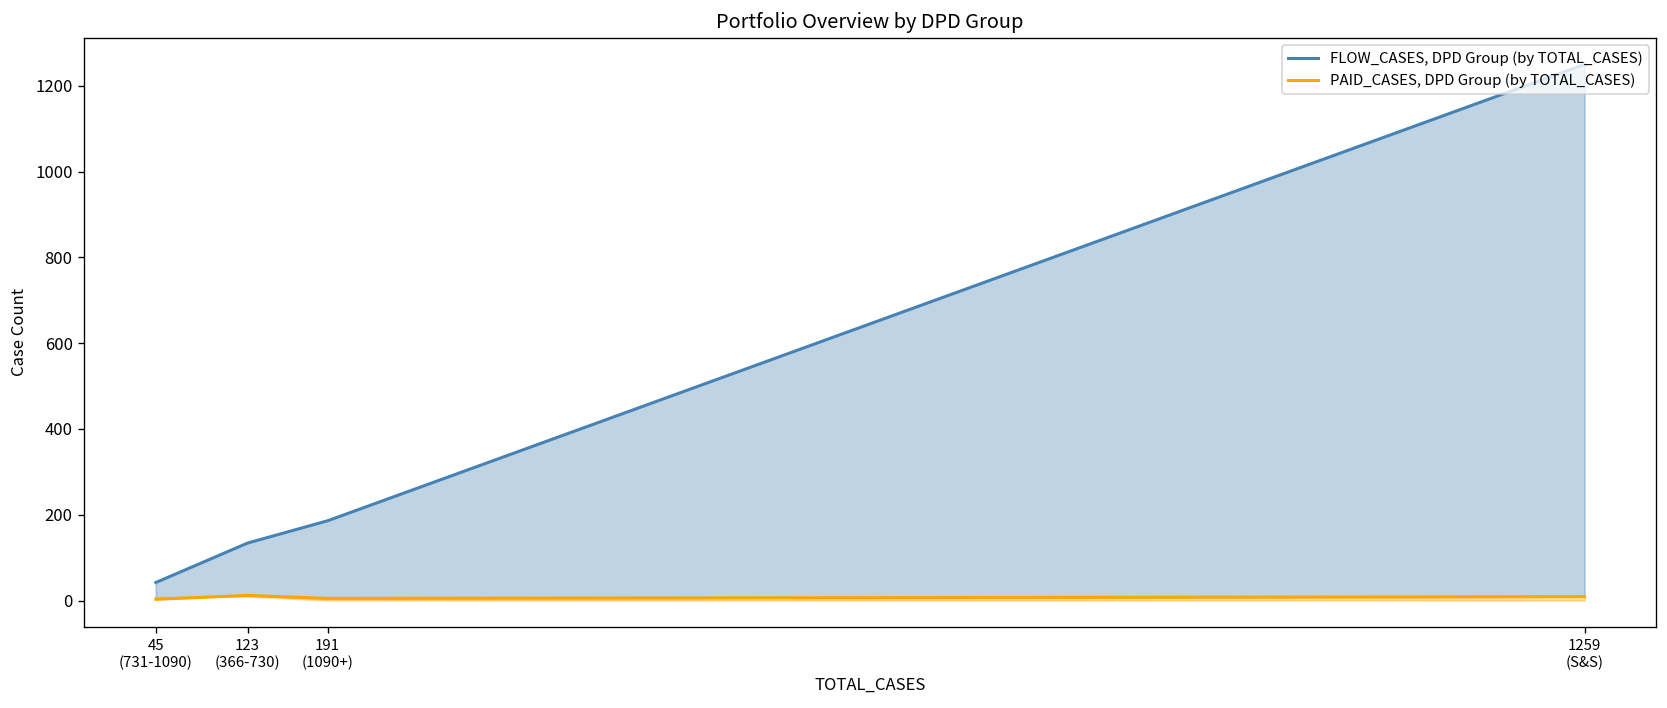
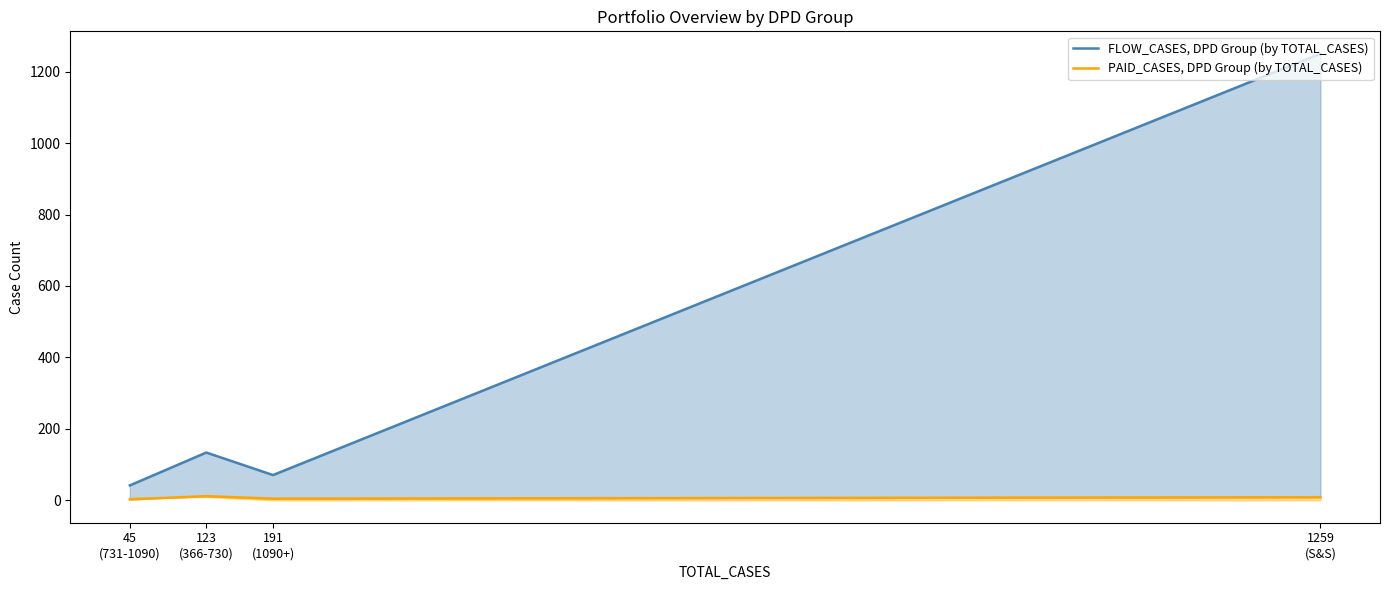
  {
    "FLOW_CASES, DPD Group (by TOTAL_CASES)": {
      "45 (731-1090)": 40,
      "123 (366-730)": 130,
-     "191 (1090+)": 190
+     "191 (1090+)": 70
    }
  }
